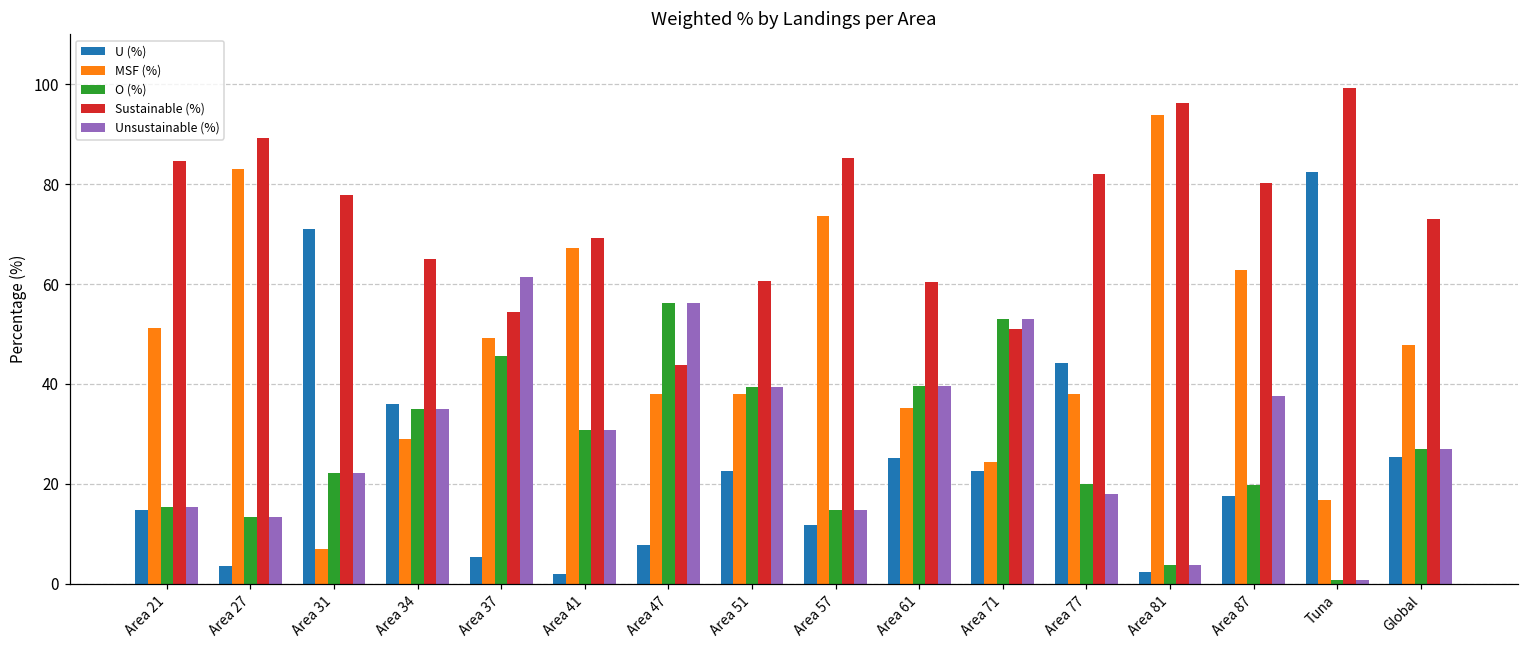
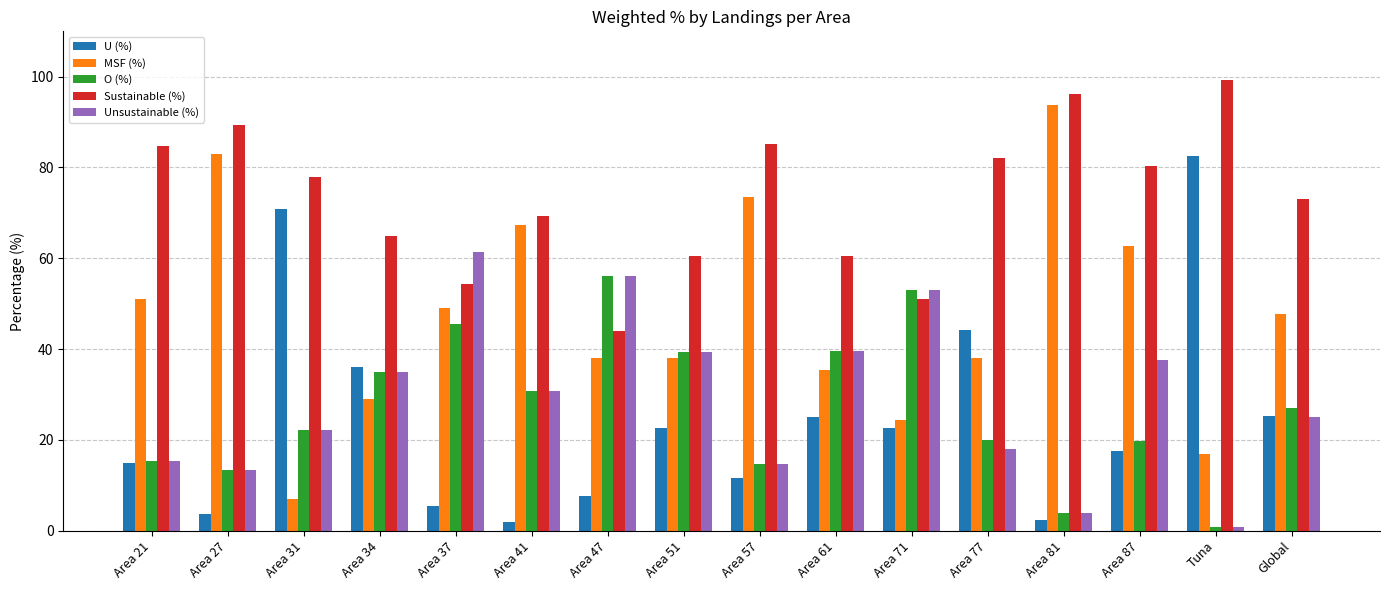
  {
    "U (%)": {
      "Area 21": 15,
      "Area 27": 4,
      "Area 31": 71,
      "Area 34": 36,
      "Area 37": 5,
      "Area 41": 2,
      "Area 47": 8,
      "Area 51": 23,
      "Area 57": 12,
      "Area 61": 25,
      "Area 71": 23,
      "Area 77": 44,
      "Area 81": 2,
      "Area 87": 17,
      "Tuna": 82,
      "Global": 25
    },
    "MSF (%)": {
      "Area 21": 51,
      "Area 27": 83,
      "Area 31": 7,
      "Area 34": 29,
      "Area 37": 49,
      "Area 41": 67,
      "Area 47": 38,
      "Area 51": 38,
      "Area 57": 74,
      "Area 61": 35,
      "Area 71": 24,
      "Area 77": 38,
      "Area 81": 94,
      "Area 87": 63,
      "Tuna": 17,
      "Global": 48
    },
    "O (%)": {
      "Area 21": 15,
      "Area 27": 13,
      "Area 31": 22,
      "Area 34": 35,
      "Area 37": 46,
      "Area 41": 31,
      "Area 47": 56,
      "Area 51": 39,
      "Area 57": 15,
      "Area 61": 40,
      "Area 71": 53,
      "Area 77": 20,
      "Area 81": 4,
      "Area 87": 20,
      "Tuna": 1,
      "Global": 27
    },
    "Sustainable (%)": {
      "Area 21": 85,
      "Area 27": 89,
      "Area 31": 78,
      "Area 34": 65,
      "Area 37": 54,
      "Area 41": 69,
      "Area 47": 44,
      "Area 51": 61,
      "Area 57": 85,
      "Area 61": 60,
      "Area 71": 51,
      "Area 77": 82,
      "Area 81": 96,
      "Area 87": 80,
      "Tuna": 99,
      "Global": 73
    },
    "Unsustainable (%)": {
      "Area 21": 15,
      "Area 27": 13,
      "Area 31": 22,
      "Area 34": 35,
      "Area 37": 61,
      "Area 41": 31,
      "Area 47": 56,
      "Area 51": 39,
      "Area 57": 15,
      "Area 61": 40,
      "Area 71": 53,
      "Area 77": 18,
      "Area 81": 4,
      "Area 87": 38,
      "Tuna": 1,
-     "Global": 27
+     "Global": 25
    }
  }
